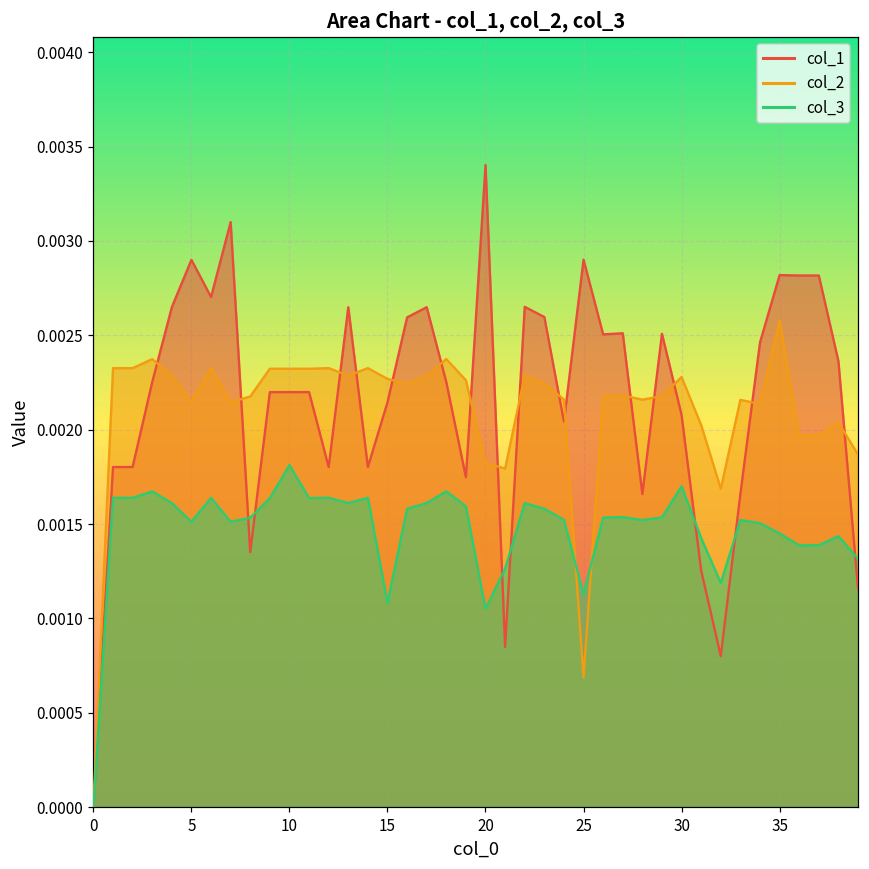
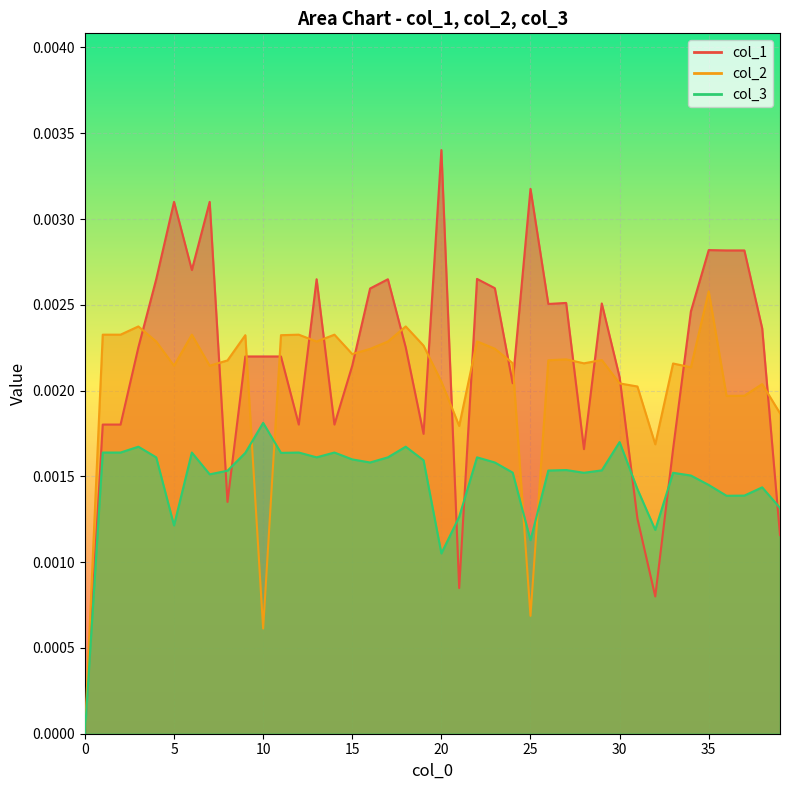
  {
    "col_1": {
-     "5": 0.0029,
+     "5": 0.0031,
      "10": 0.00220,
      "15": 0.00215,
      "20": 0.00340,
-     "25": 0.00290,
+     "25": 0.00318,
      "30": 0.00208,
      "35": 0.00282
    },
    "col_2": {
      "5": 0.00215,
-     "10": 0.00232,
-     "15": 0.00227,
-     "20": 0.00182,
+     "10": 0.00061,
+     "15": 0.00221,
+     "20": 0.00205,
      "25": 0.00069,
-     "30": 0.00228,
+     "30": 0.00204,
      "35": 0.00258
    },
    "col_3": {
-     "5": 0.00151,
+     "5": 0.00121,
      "10": 0.00181,
-     "15": 0.00108,
+     "15": 0.00160,
      "20": 0.00105,
      "25": 0.00113,
      "30": 0.00170,
      "35": 0.00145
    }
  }
